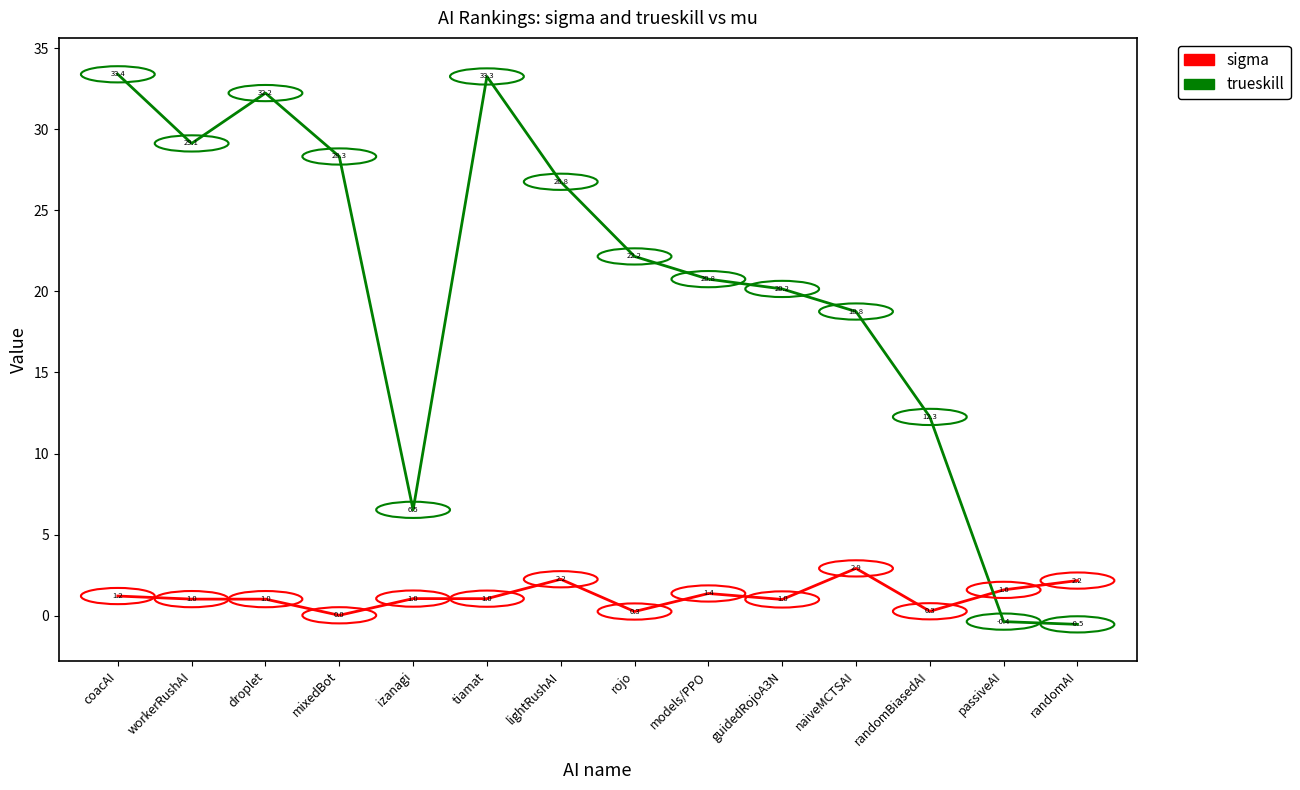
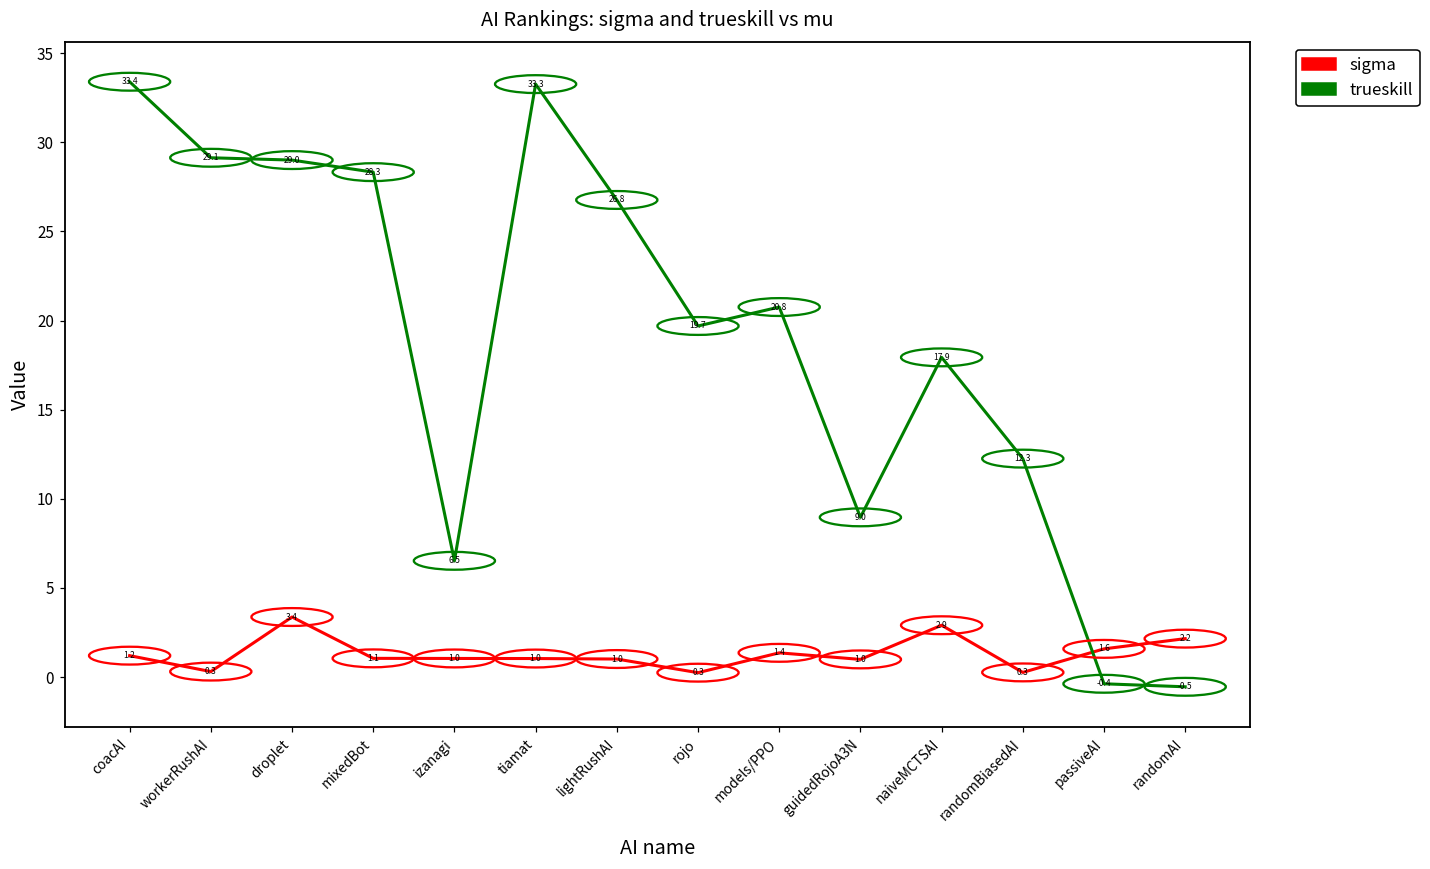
  {
    "sigma": {
      "coacAI": 1.2,
-     "workerRushAI": 1.0,
-     "droplet": 1.0,
-     "mixedBot": 0.0,
+     "workerRushAI": 0.3,
+     "droplet": 3.4,
+     "mixedBot": 1.1,
      "izanagi": 1.0,
      "tiamat": 1.0,
-     "lightRushAI": 2.2,
+     "lightRushAI": 1.0,
      "rojo": 0.3,
      "models/PPO": 1.4,
      "guidedRojoA3N": 1.0,
      "naiveMCTSAI": 2.9,
      "randomBiasedAI": 0.3,
      "passiveAI": 1.6,
      "randomAI": 2.2
    },
    "trueskill": {
      "coacAI": 33.4,
      "workerRushAI": 29.1,
-     "droplet": 32.2,
+     "droplet": 29.0,
      "mixedBot": 28.3,
      "izanagi": 6.5,
      "tiamat": 33.3,
      "lightRushAI": 26.8,
-     "rojo": 22.2,
+     "rojo": 19.7,
      "models/PPO": 20.8,
-     "guidedRojoA3N": 20.2,
-     "naiveMCTSAI": 18.8,
+     "guidedRojoA3N": 9.0,
+     "naiveMCTSAI": 17.9,
      "randomBiasedAI": 12.3,
      "passiveAI": -0.4,
      "randomAI": -0.5
    }
  }
